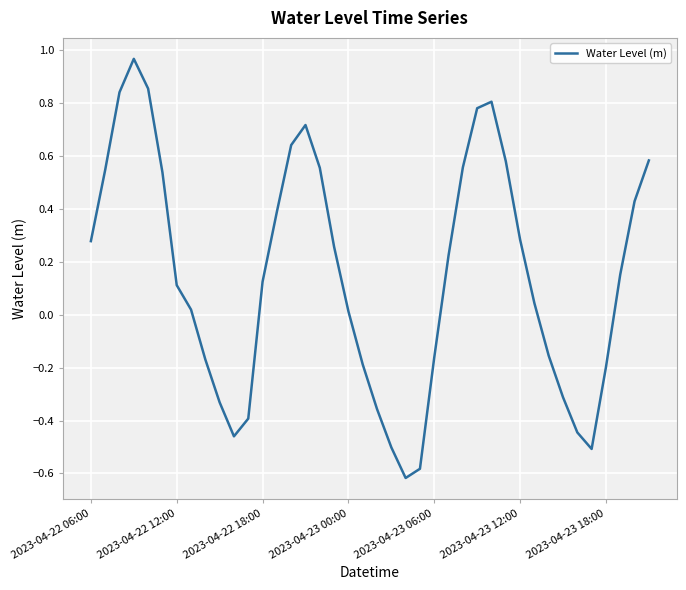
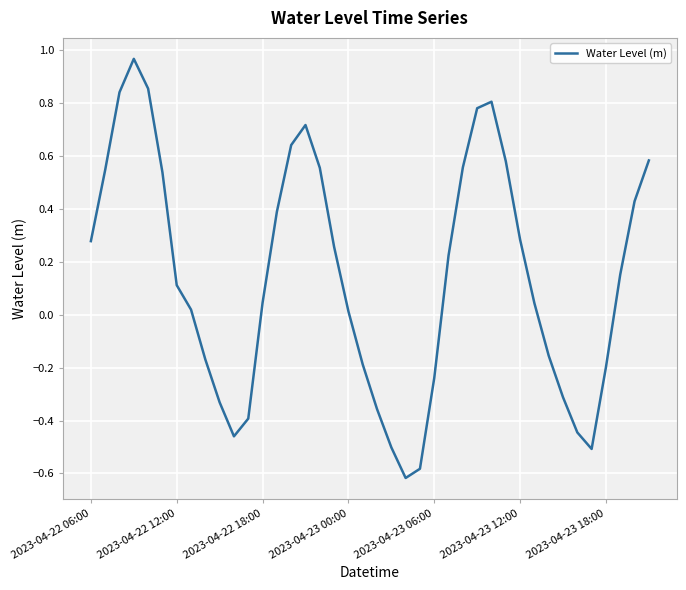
  {
    "2023-04-22 06:00": 0.28,
    "2023-04-22 12:00": 0.11,
-   "2023-04-22 18:00": 0.12,
+   "2023-04-22 18:00": 0.05,
    "2023-04-23 00:00": 0.01,
-   "2023-04-23 06:00": -0.16,
+   "2023-04-23 06:00": -0.24,
    "2023-04-23 12:00": 0.28,
    "2023-04-23 18:00": -0.20
  }
